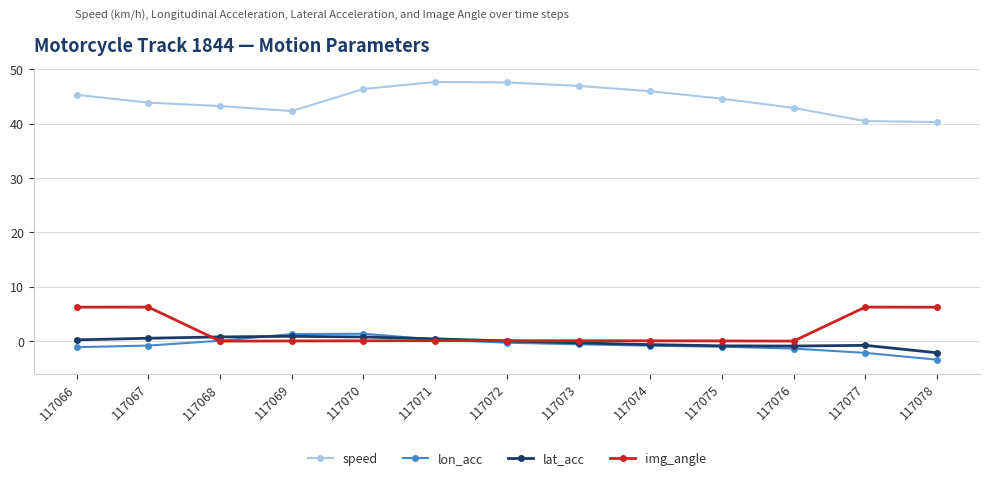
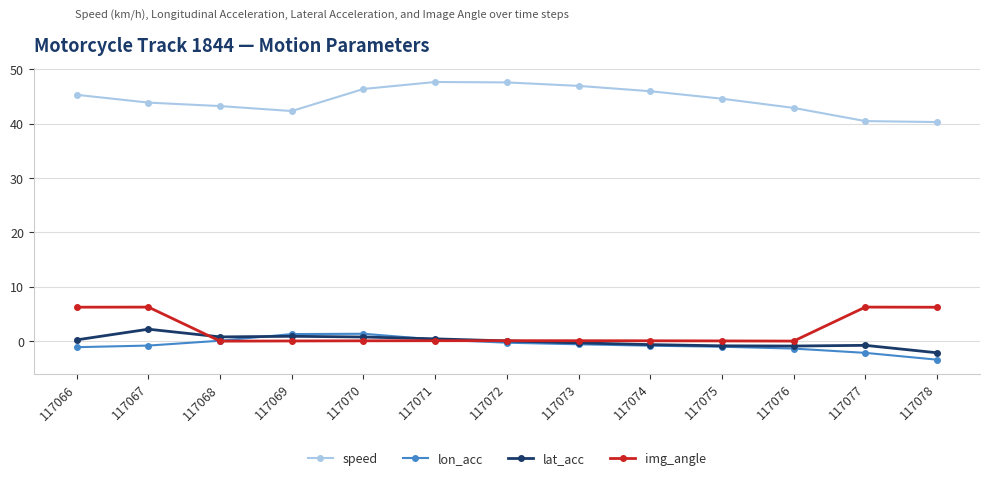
  {
    "speed": {
      "117066": 45,
      "117067": 44,
      "117068": 43,
      "117069": 42,
      "117070": 46,
      "117071": 48,
      "117072": 48,
      "117073": 47,
      "117074": 46,
      "117075": 45,
      "117076": 43,
      "117077": 40,
      "117078": 40
    },
    "lon_acc": {
      "117066": -1,
      "117067": -1,
      "117070": 1,
      "117077": -2,
      "117078": -3
    },
    "lat_acc": {
      "117066": 0,
-     "117067": 1,
+     "117067": 2,
      "117068": 1,
      "117070": 1,
      "117077": -1,
      "117078": -2
    },
    "img_angle": {
      "117066": 6,
      "117067": 6,
      "117069": 0,
      "117070": 0,
      "117074": 0,
      "117075": 0,
      "117076": 0,
      "117077": 6,
      "117078": 6
    }
  }
